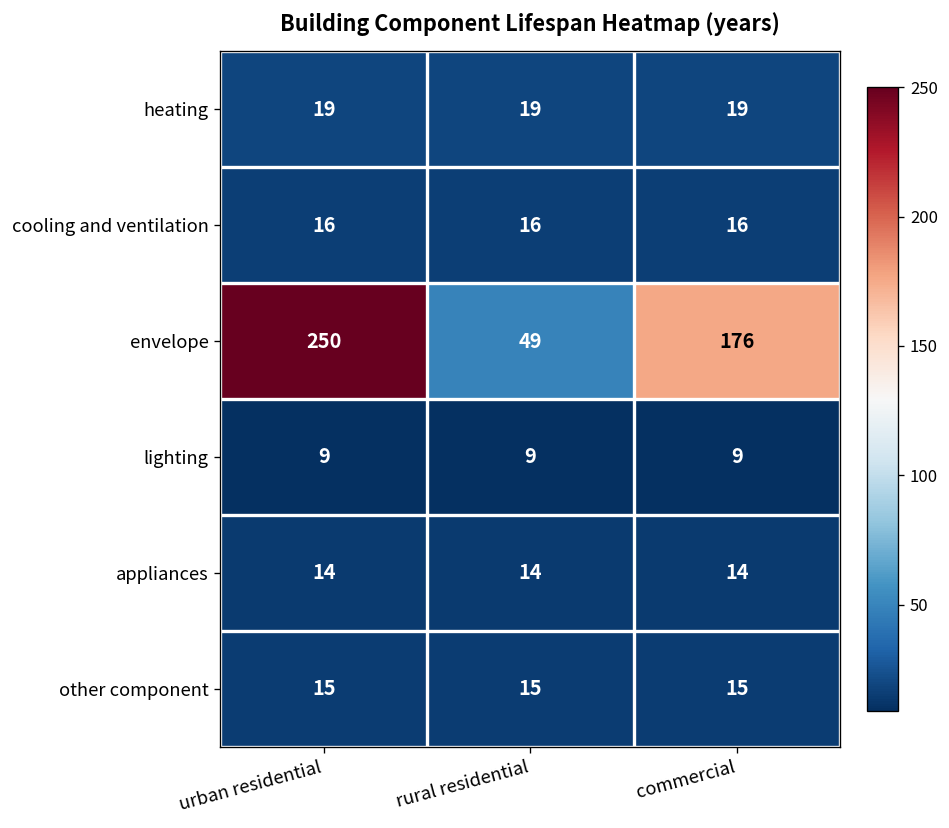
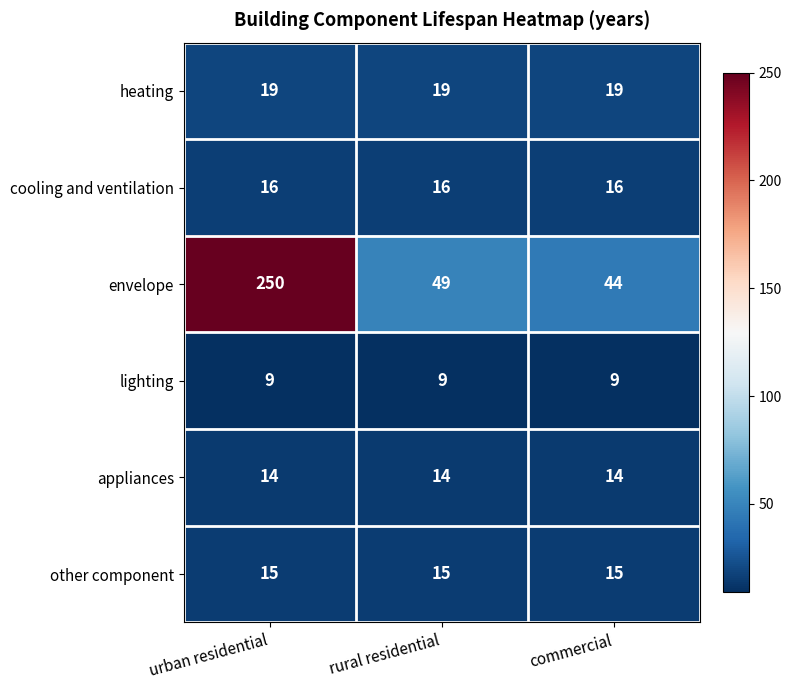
  {
    "heating": {
      "urban residential": 19,
      "rural residential": 19,
      "commercial": 19
    },
    "cooling and ventilation": {
      "urban residential": 16,
      "rural residential": 16,
      "commercial": 16
    },
    "envelope": {
      "urban residential": 250,
      "rural residential": 49,
-     "commercial": 176
+     "commercial": 44
    },
    "lighting": {
      "urban residential": 9,
      "rural residential": 9,
      "commercial": 9
    },
    "appliances": {
      "urban residential": 14,
      "rural residential": 14,
      "commercial": 14
    },
    "other component": {
      "urban residential": 15,
      "rural residential": 15,
      "commercial": 15
    }
  }
